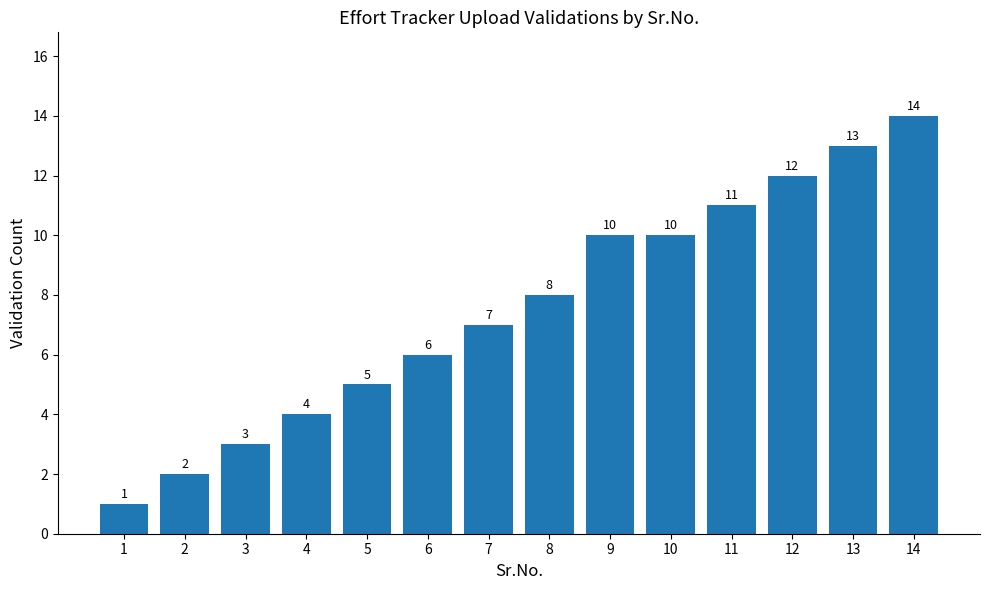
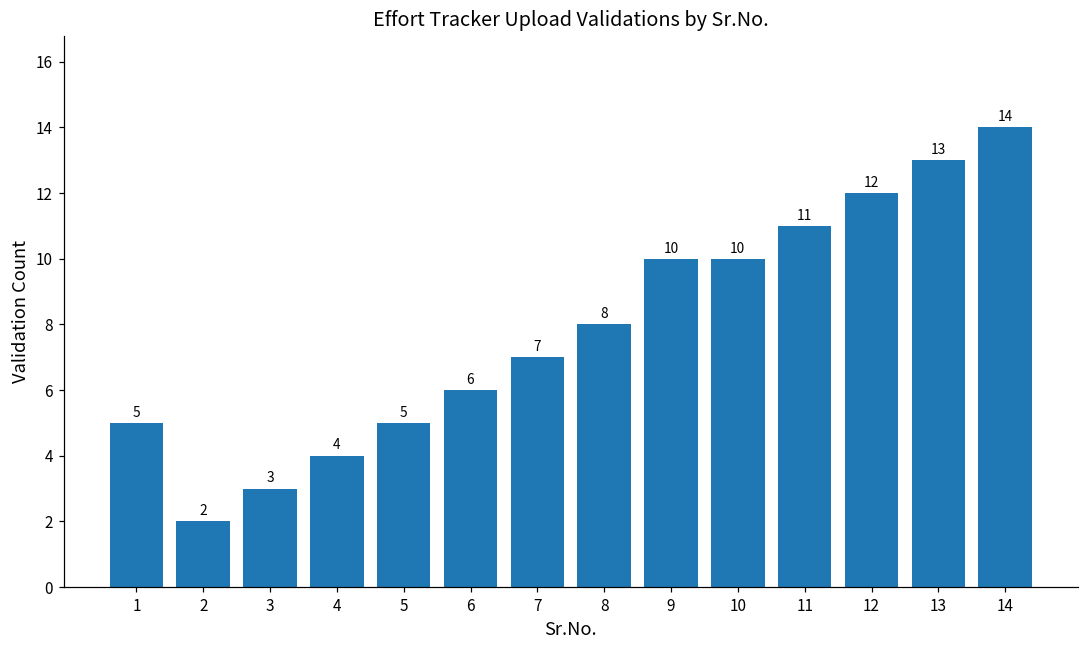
  {
-   "1": 1,
+   "1": 5,
    "2": 2,
    "3": 3,
    "4": 4,
    "5": 5,
    "6": 6,
    "7": 7,
    "8": 8,
    "9": 10,
    "10": 10,
    "11": 11,
    "12": 12,
    "13": 13,
    "14": 14
  }
